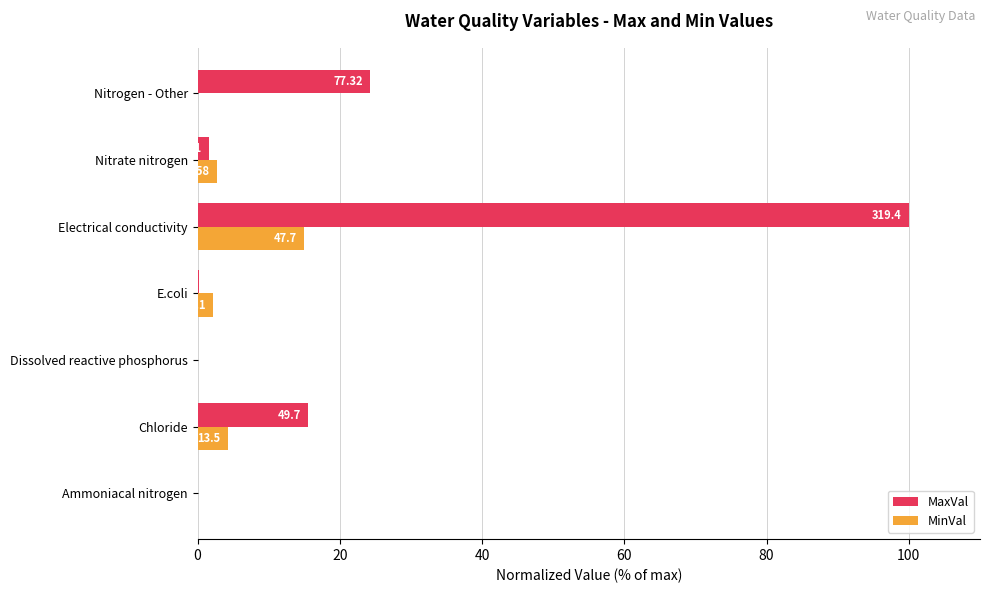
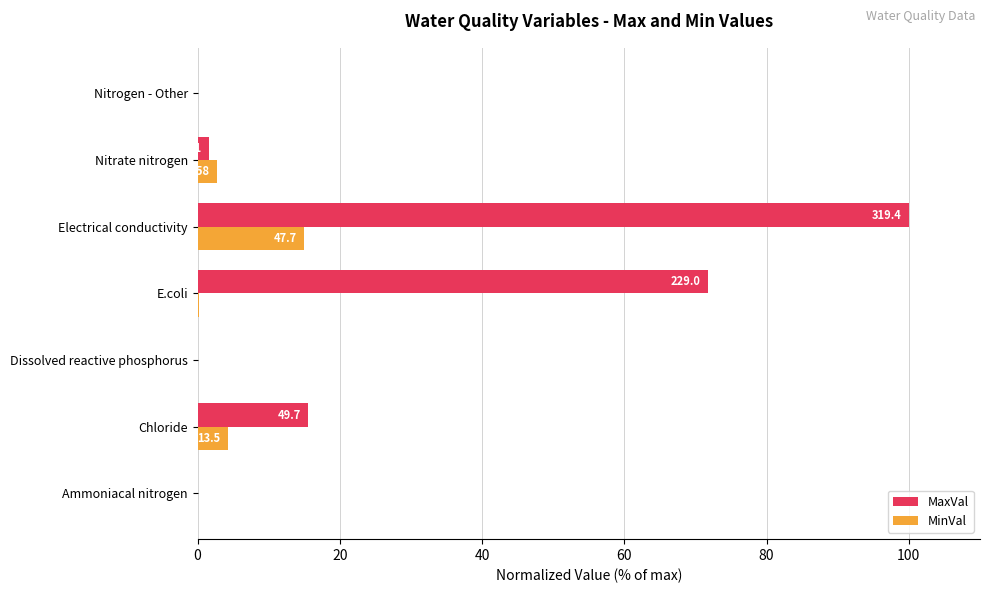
  {
    "MaxVal": {
-     "Nitrogen - Other": 24,
+     "Nitrogen - Other": 0,
      "Nitrate nitrogen": 2,
-     "E.coli": 0
+     "E.coli": 72
    },
    "MinVal": {
      "Nitrate nitrogen": 3,
-     "E.coli": 2
+     "E.coli": 0
    }
  }
